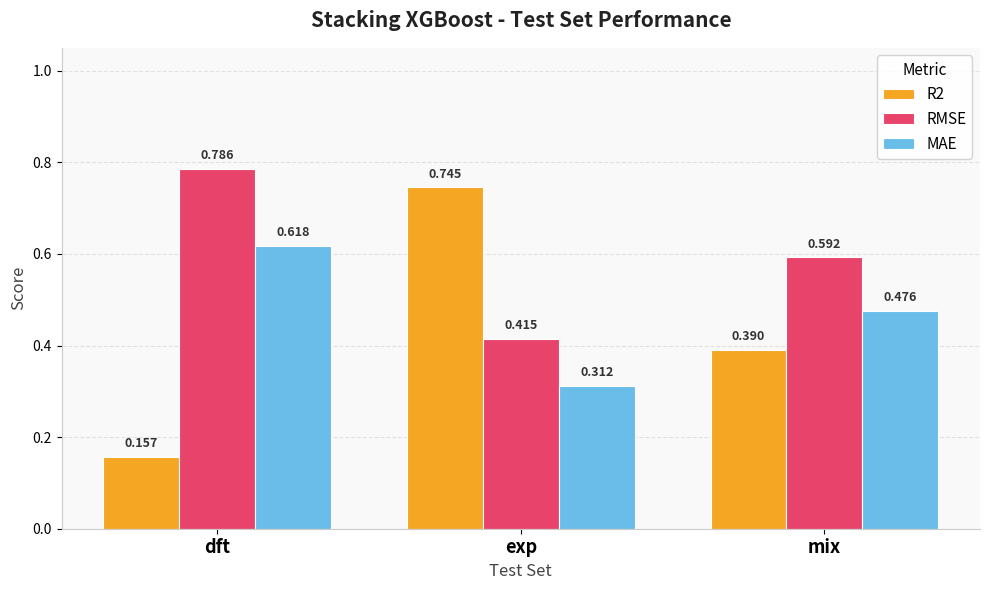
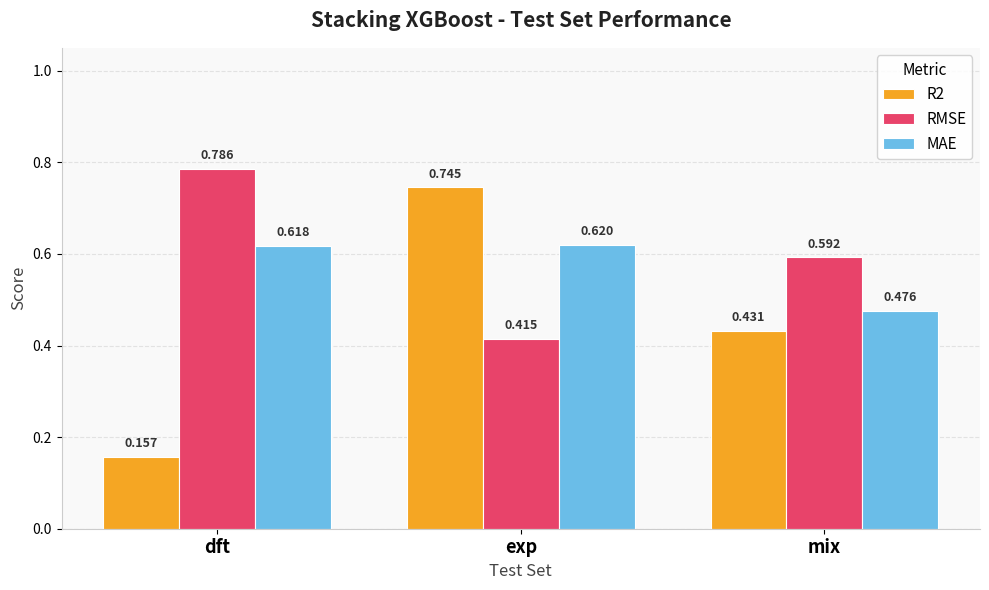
  {
    "R2": {
      "dft": 0.157,
      "exp": 0.745,
-     "mix": 0.390
+     "mix": 0.431
    },
    "RMSE": {
      "dft": 0.786,
      "exp": 0.415,
      "mix": 0.592
    },
    "MAE": {
      "dft": 0.618,
-     "exp": 0.312,
+     "exp": 0.620,
      "mix": 0.476
    }
  }
